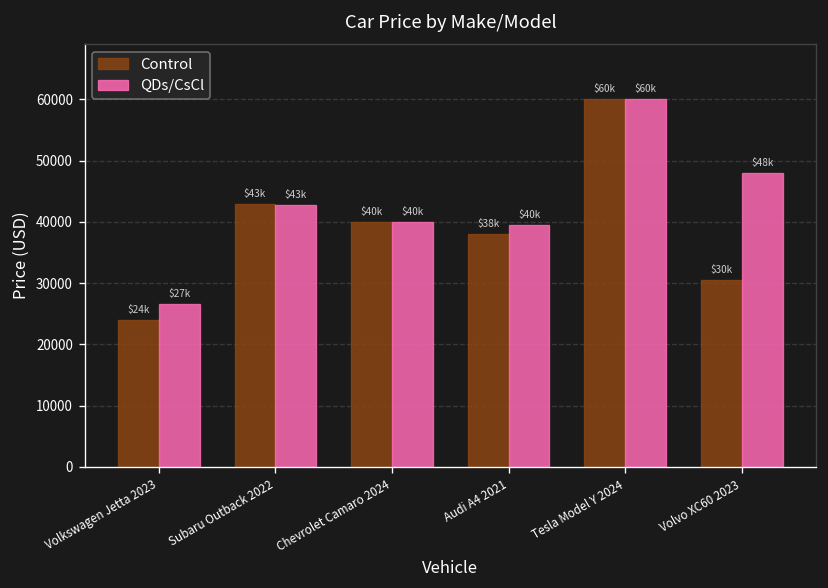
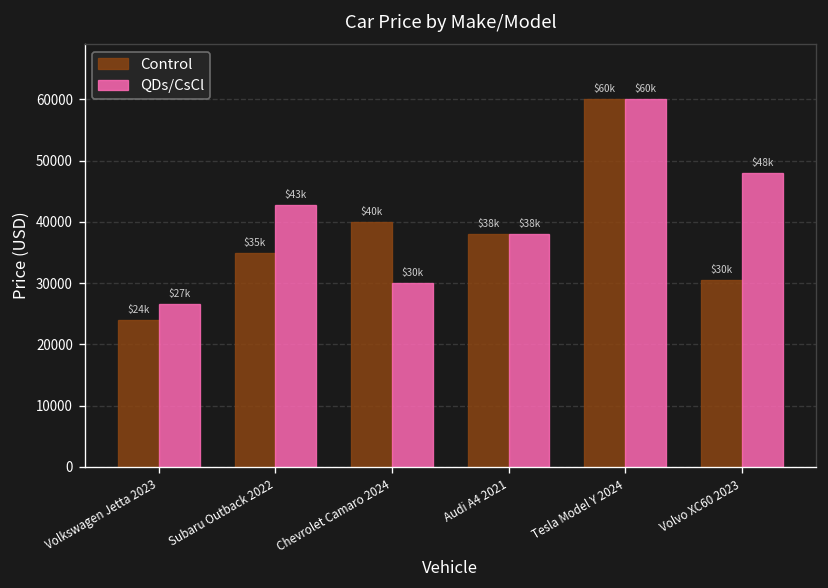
  {
    "Control": {
      "Volkswagen Jetta 2023": "$24k",
-     "Subaru Outback 2022": "$43k",
+     "Subaru Outback 2022": "$35k",
      "Chevrolet Camaro 2024": "$40k",
      "Audi A4 2021": "$38k",
      "Tesla Model Y 2024": "$60k",
      "Volvo XC60 2023": "$30k"
    },
    "QDs/CsCl": {
      "Volkswagen Jetta 2023": "$27k",
      "Subaru Outback 2022": "$43k",
-     "Chevrolet Camaro 2024": "$40k",
-     "Audi A4 2021": "$40k",
+     "Chevrolet Camaro 2024": "$30k",
+     "Audi A4 2021": "$38k",
      "Tesla Model Y 2024": "$60k",
      "Volvo XC60 2023": "$48k"
    }
  }
